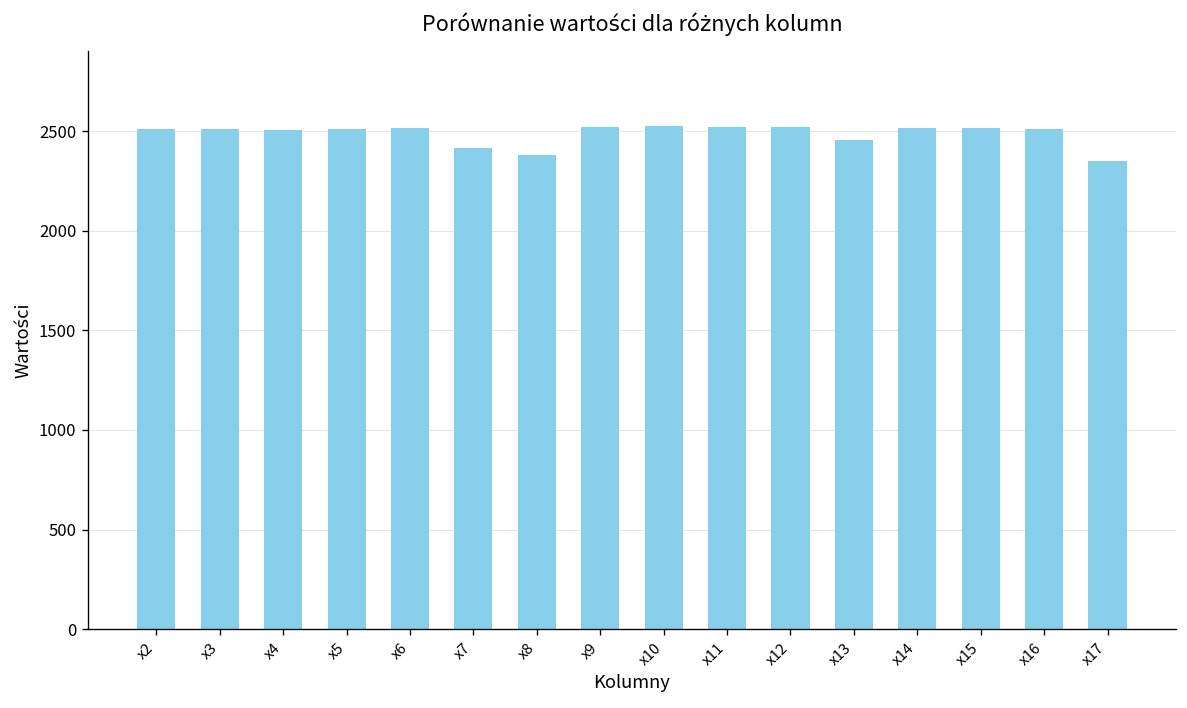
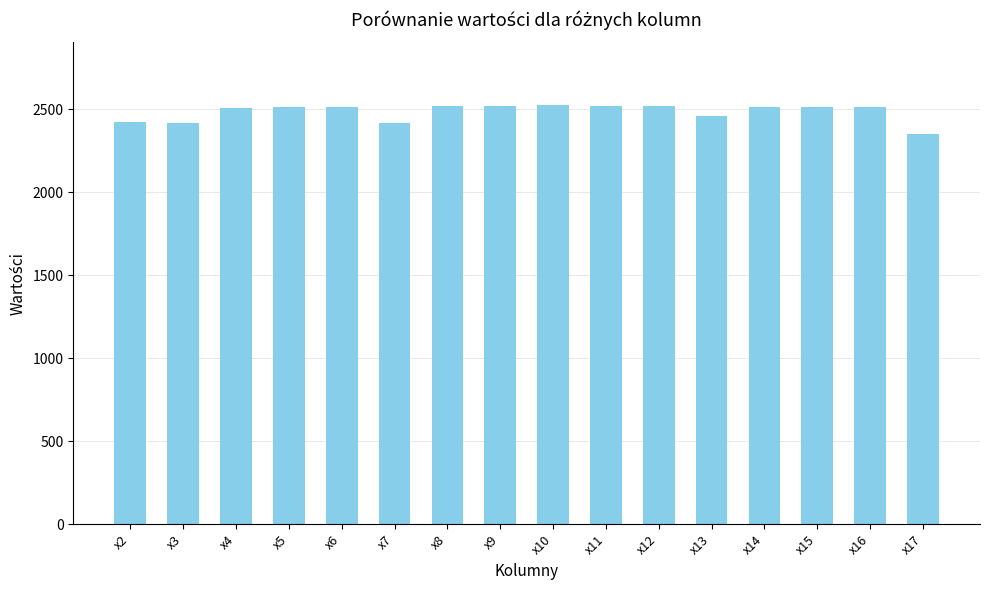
  {
-   "x2": 2510,
-   "x3": 2510,
+   "x2": 2420,
+   "x3": 2420,
    "x4": 2510,
    "x5": 2510,
    "x6": 2520,
    "x7": 2420,
-   "x8": 2380,
+   "x8": 2520,
    "x9": 2520,
    "x10": 2530,
    "x11": 2520,
    "x12": 2520,
    "x13": 2460,
    "x14": 2520,
    "x15": 2520,
    "x16": 2510,
    "x17": 2350
  }
